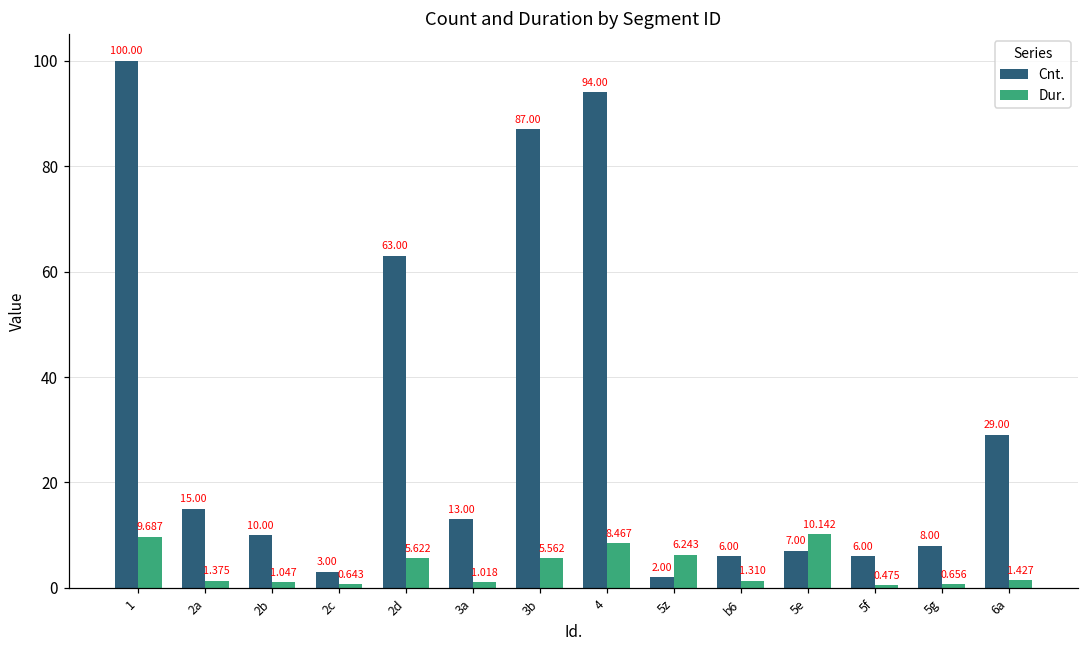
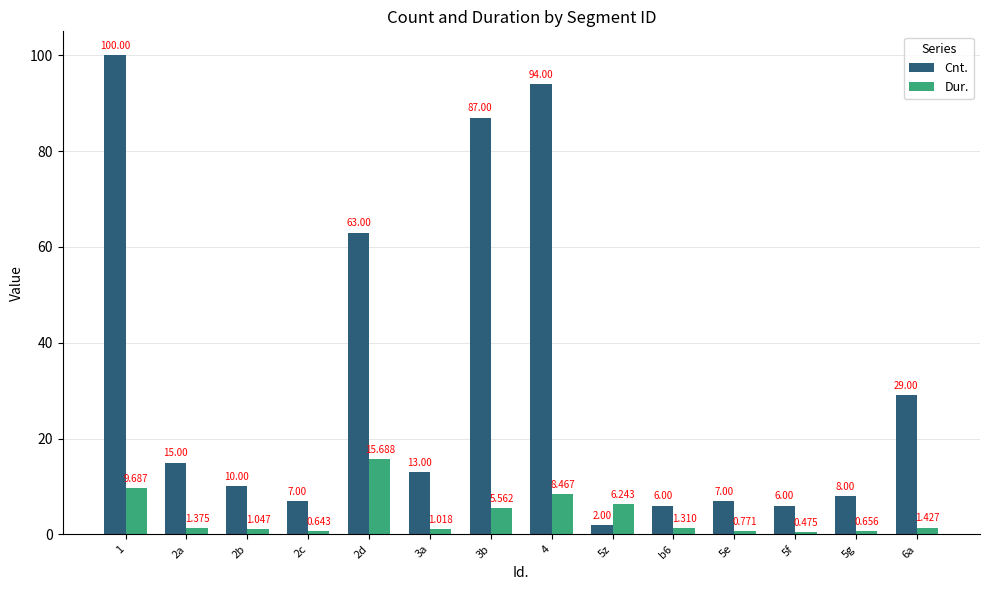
  {
    "Cnt.": {
      "1": 100.00,
      "2a": 15.00,
      "2b": 10.00,
-     "2c": 3.00,
+     "2c": 7.00,
      "2d": 63.00,
      "3a": 13.00,
      "3b": 87.00,
      "4": 94.00,
      "5z": 2.00,
      "b6": 6.00,
      "5e": 7.00,
      "5f": 6.00,
      "5g": 8.00,
      "6a": 29.00
    },
    "Dur.": {
      "1": 9.687,
      "2a": 1.375,
      "2b": 1.047,
      "2c": 0.643,
-     "2d": 5.622,
+     "2d": 15.688,
      "3a": 1.018,
      "3b": 5.562,
      "4": 8.467,
      "5z": 6.243,
      "b6": 1.310,
-     "5e": 10.142,
+     "5e": 0.771,
      "5f": 0.475,
      "5g": 0.656,
      "6a": 1.427
    }
  }
